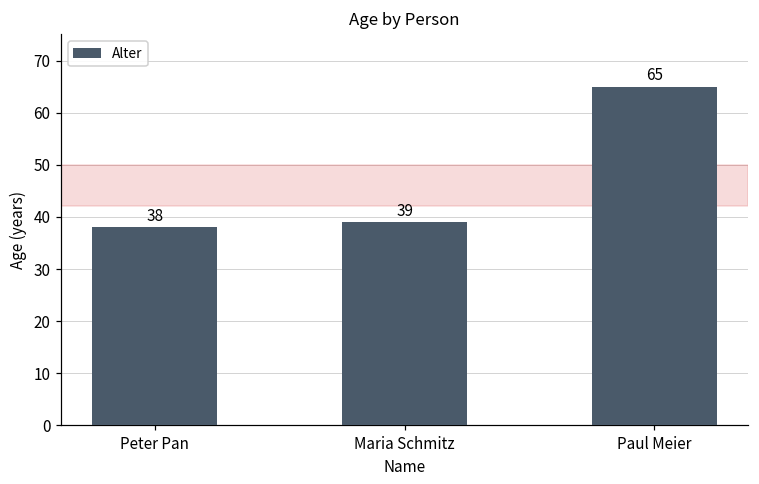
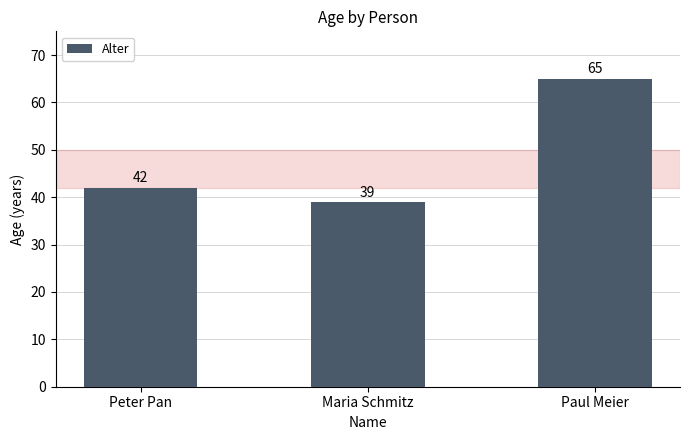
  {
-   "Peter Pan": 38,
+   "Peter Pan": 42,
    "Maria Schmitz": 39,
    "Paul Meier": 65
  }
